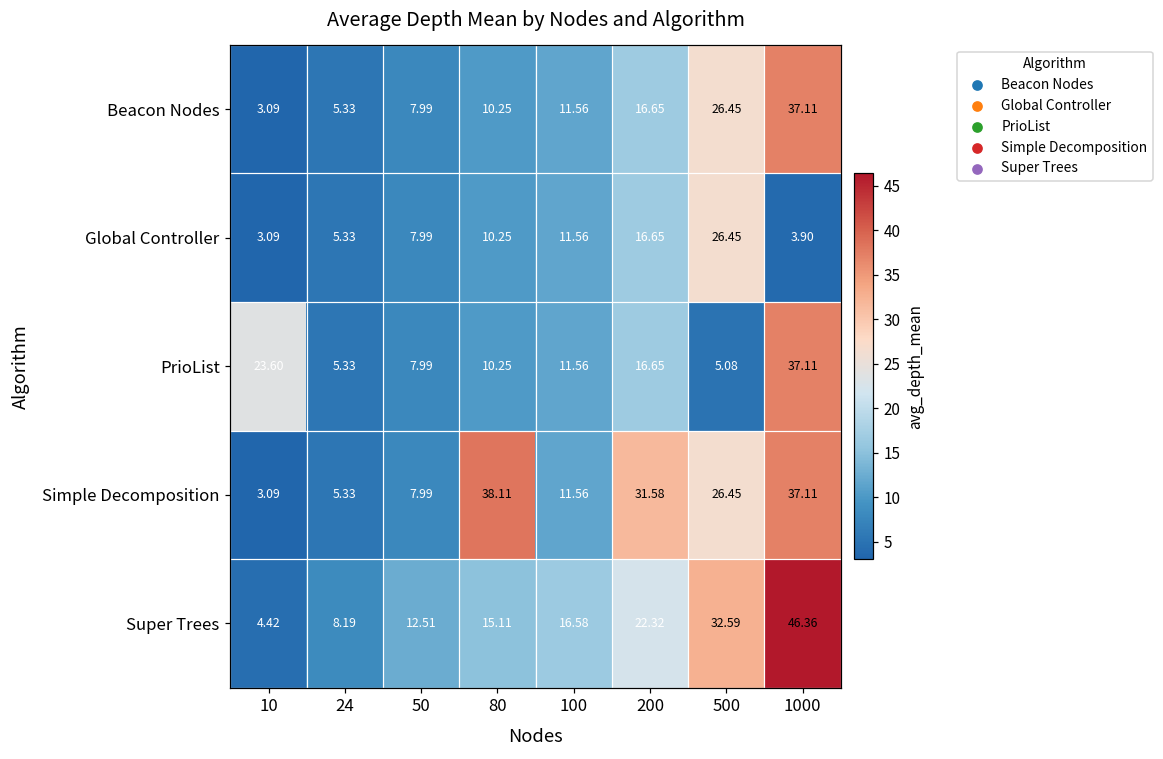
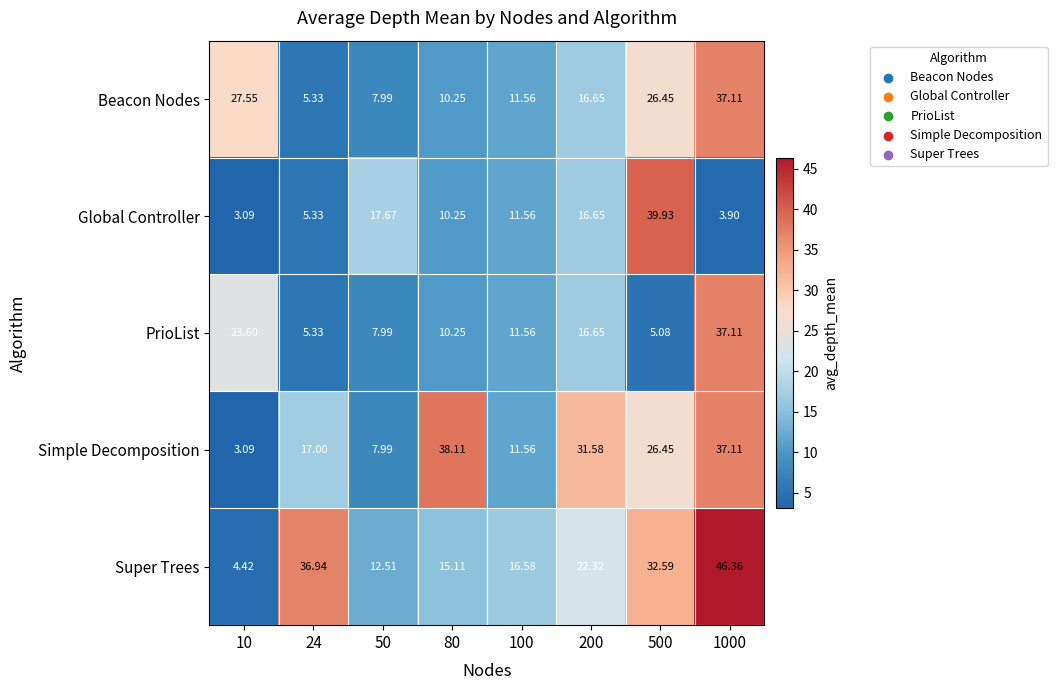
  {
    "Beacon Nodes": {
-     "10": 3.09,
+     "10": 27.55,
      "24": 5.33,
      "50": 7.99,
      "80": 10.25,
      "100": 11.56,
      "200": 16.65,
      "500": 26.45,
      "1000": 37.11
    },
    "Global Controller": {
      "10": 3.09,
      "24": 5.33,
-     "50": 7.99,
+     "50": 17.67,
      "80": 10.25,
      "100": 11.56,
      "200": 16.65,
-     "500": 26.45,
+     "500": 39.93,
      "1000": 3.90
    },
    "PrioList": {
      "24": 5.33,
      "50": 7.99,
      "80": 10.25,
      "100": 11.56,
      "200": 16.65,
      "500": 5.08,
      "1000": 37.11
    },
    "Simple Decomposition": {
      "10": 3.09,
-     "24": 5.33,
+     "24": 17.00,
      "50": 7.99,
      "80": 38.11,
      "100": 11.56,
      "200": 31.58,
      "500": 26.45,
      "1000": 37.11
    },
    "Super Trees": {
      "10": 4.42,
-     "24": 8.19,
+     "24": 36.94,
      "50": 12.51,
      "80": 15.11,
      "100": 16.58,
      "500": 32.59,
      "1000": 46.36
    }
  }
